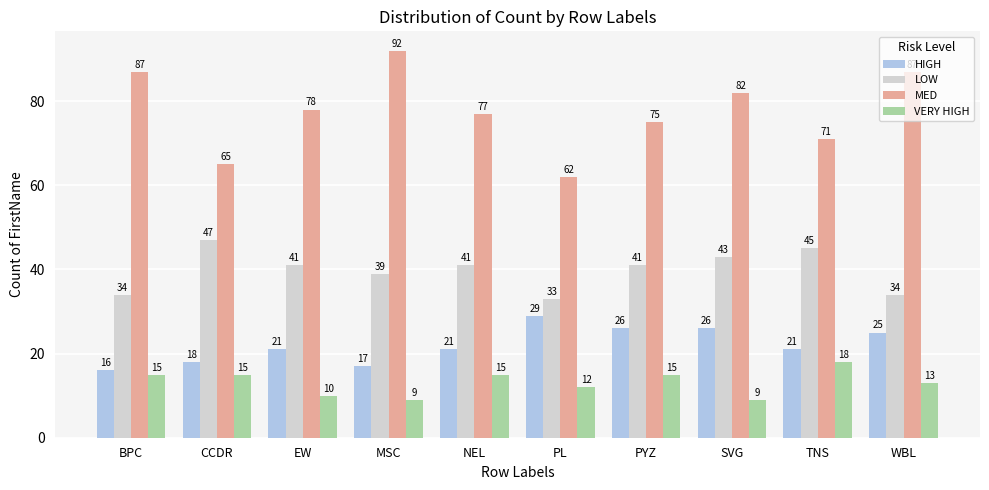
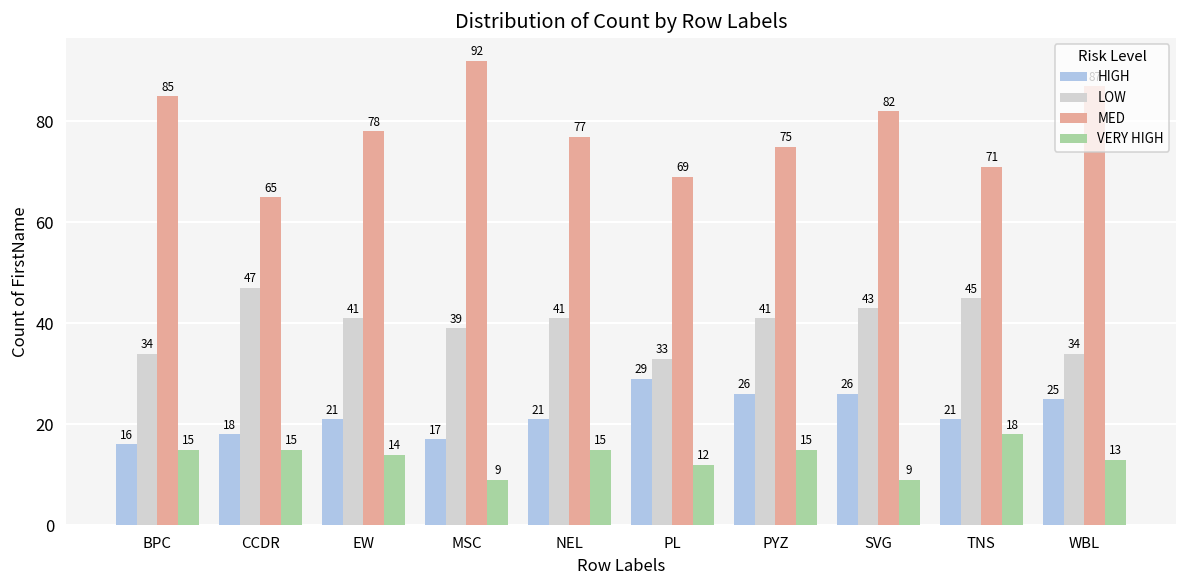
  {
    "MED": {
-     "BPC": 87,
+     "BPC": 85,
      "CCDR": 65,
      "EW": 78,
      "MSC": 92,
      "NEL": 77,
-     "PL": 62,
+     "PL": 69,
      "PYZ": 75,
      "SVG": 82,
      "TNS": 71
    },
    "VERY HIGH": {
      "BPC": 15,
      "CCDR": 15,
-     "EW": 10,
+     "EW": 14,
      "MSC": 9,
      "NEL": 15,
      "PL": 12,
      "PYZ": 15,
      "SVG": 9,
      "TNS": 18,
      "WBL": 13
    }
  }
